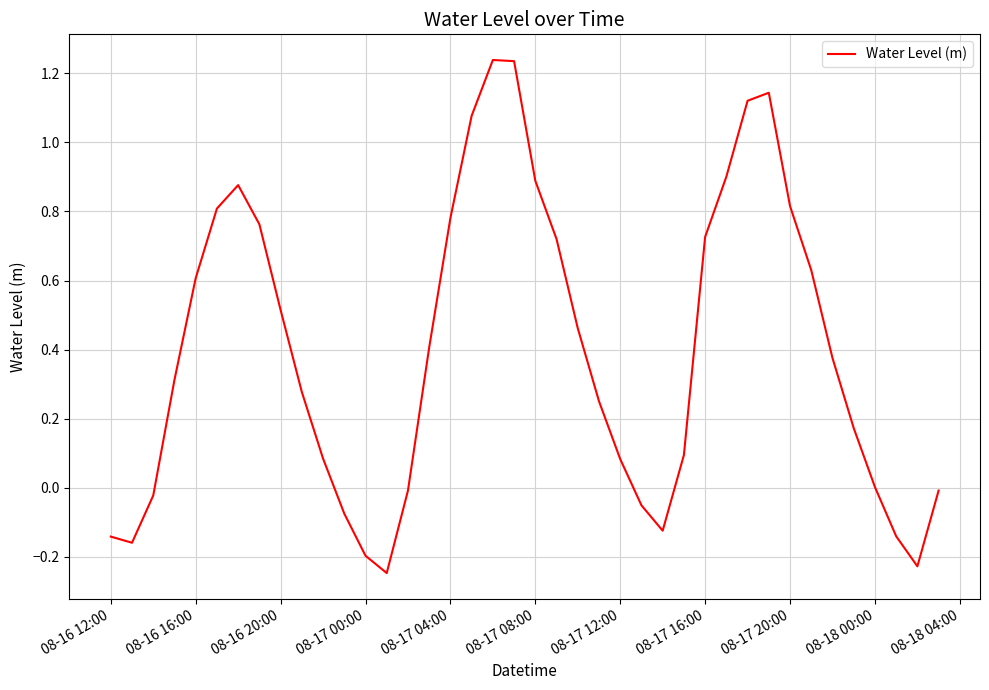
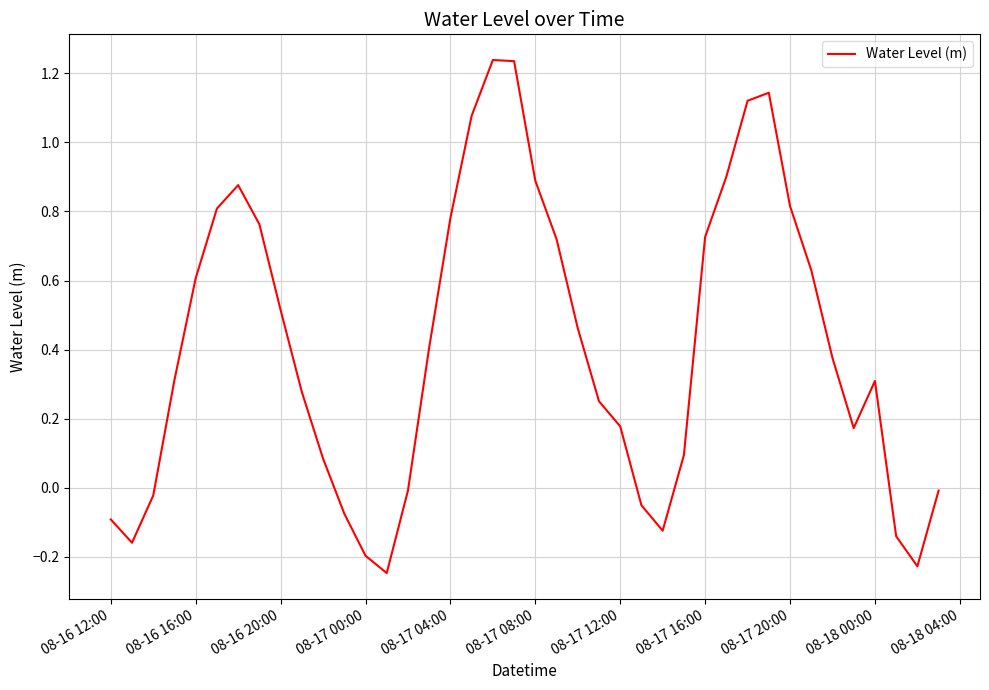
  {
-   "08-16 12:00": -0.14,
+   "08-16 12:00": -0.09,
    "08-16 16:00": 0.61,
    "08-16 20:00": 0.51,
    "08-17 00:00": -0.20,
    "08-17 04:00": 0.78,
    "08-17 08:00": 0.89,
-   "08-17 12:00": 0.08,
+   "08-17 12:00": 0.18,
    "08-17 16:00": 0.73,
    "08-17 20:00": 0.82,
-   "08-18 00:00": 0.00
+   "08-18 00:00": 0.31
  }
